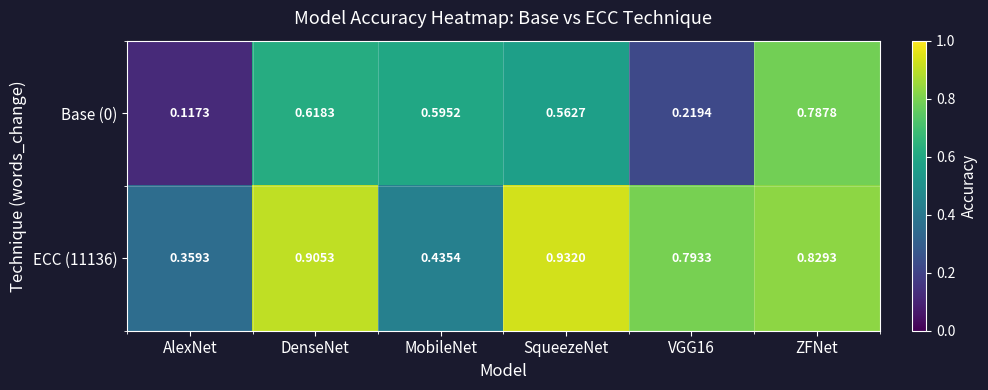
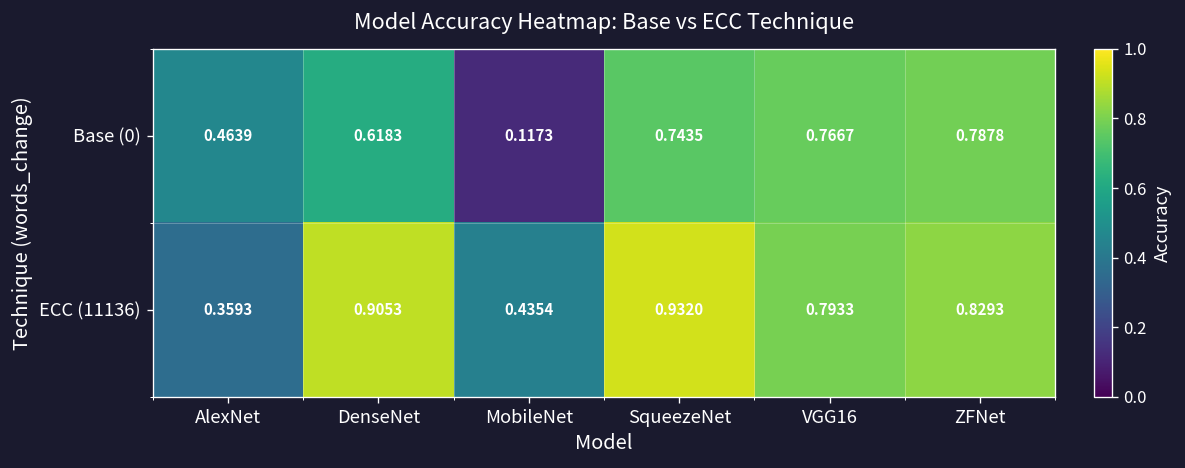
  {
    "Base (0)": {
-     "AlexNet": 0.1173,
+     "AlexNet": 0.4639,
      "DenseNet": 0.6183,
-     "MobileNet": 0.5952,
-     "SqueezeNet": 0.5627,
-     "VGG16": 0.2194,
+     "MobileNet": 0.1173,
+     "SqueezeNet": 0.7435,
+     "VGG16": 0.7667,
      "ZFNet": 0.7878
    },
    "ECC (11136)": {
      "AlexNet": 0.3593,
      "DenseNet": 0.9053,
      "MobileNet": 0.4354,
      "SqueezeNet": 0.9320,
      "VGG16": 0.7933,
      "ZFNet": 0.8293
    }
  }
